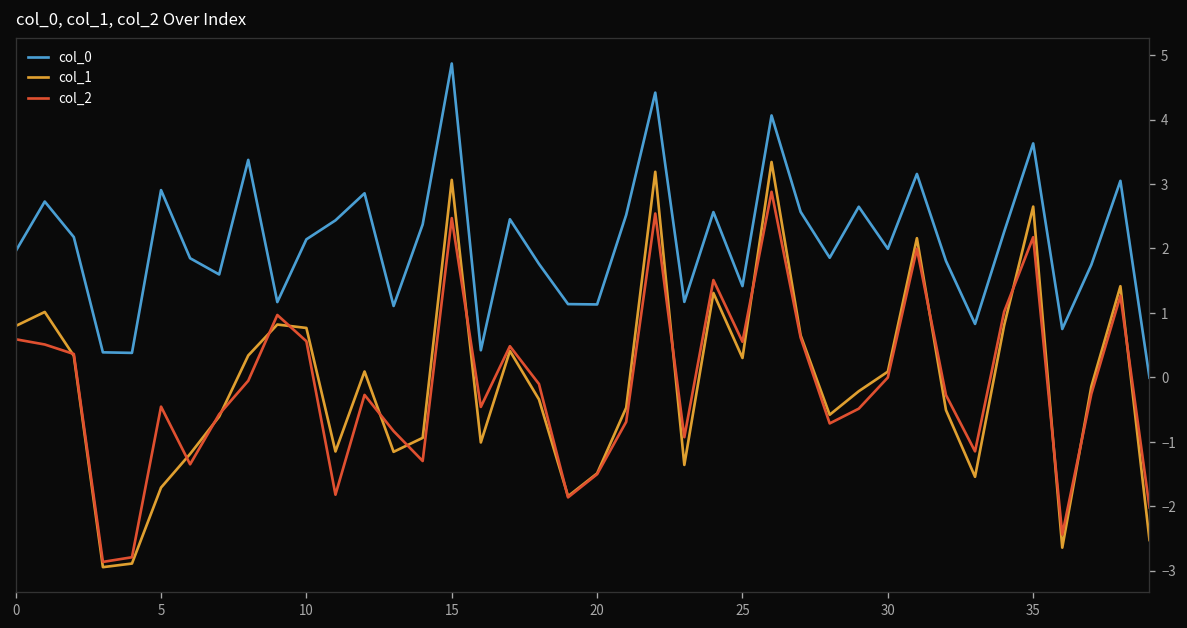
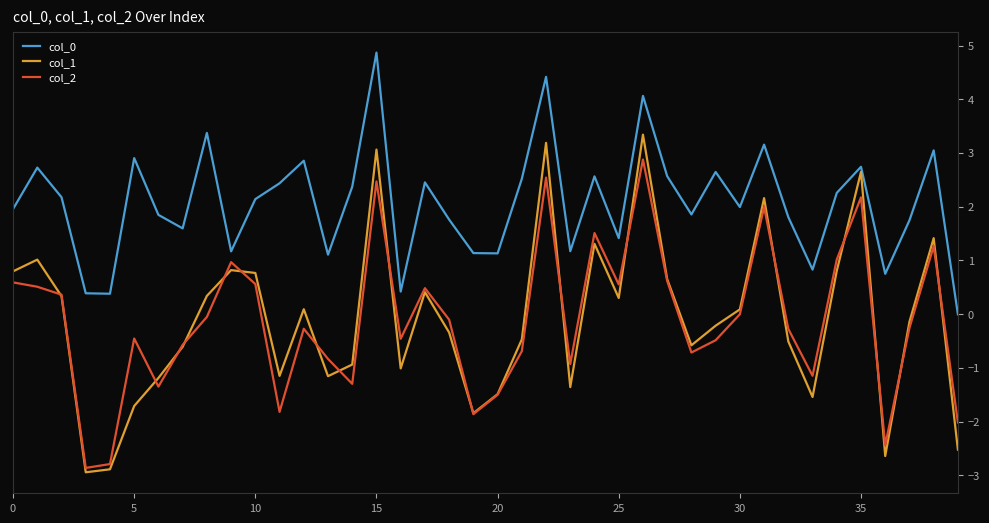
  {
    "col_0": {
      "0": 2.0,
      "5": 2.9,
      "10": 2.1,
      "15": 4.9,
      "20": 1.1,
      "25": 1.4,
      "30": 2.0,
-     "35": 3.6
+     "35": 2.7
    },
    "col_1": {
      "0": 0.8,
      "5": -1.7,
      "10": 0.8,
      "15": 3.1,
      "25": 0.3,
      "30": 0.1,
      "35": 2.6
    },
    "col_2": {
      "0": 0.6,
      "5": -0.5,
      "10": 0.6,
      "15": 2.5,
      "25": 0.6,
      "30": 0.0,
      "35": 2.2
    }
  }
